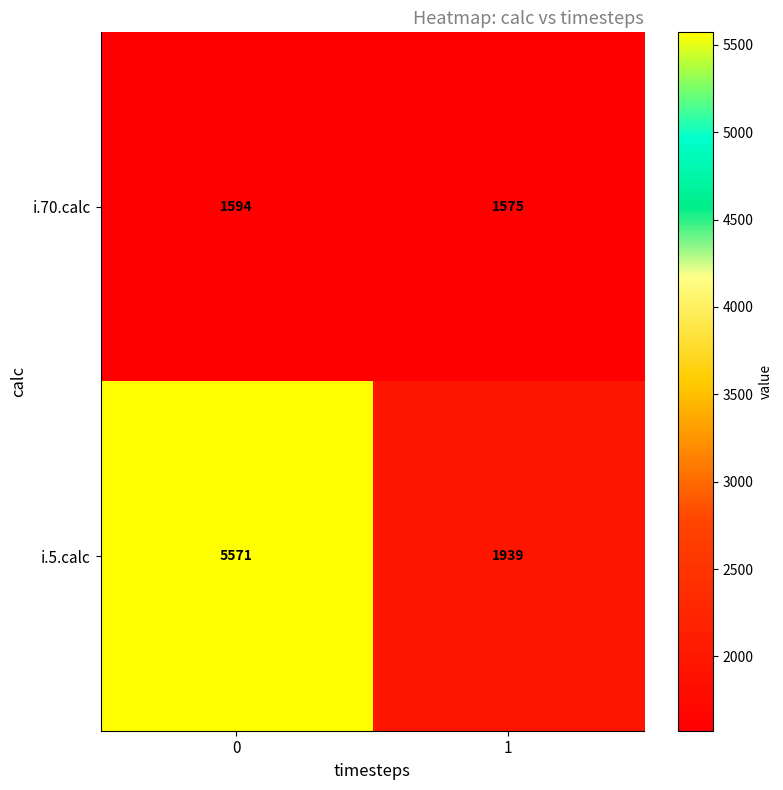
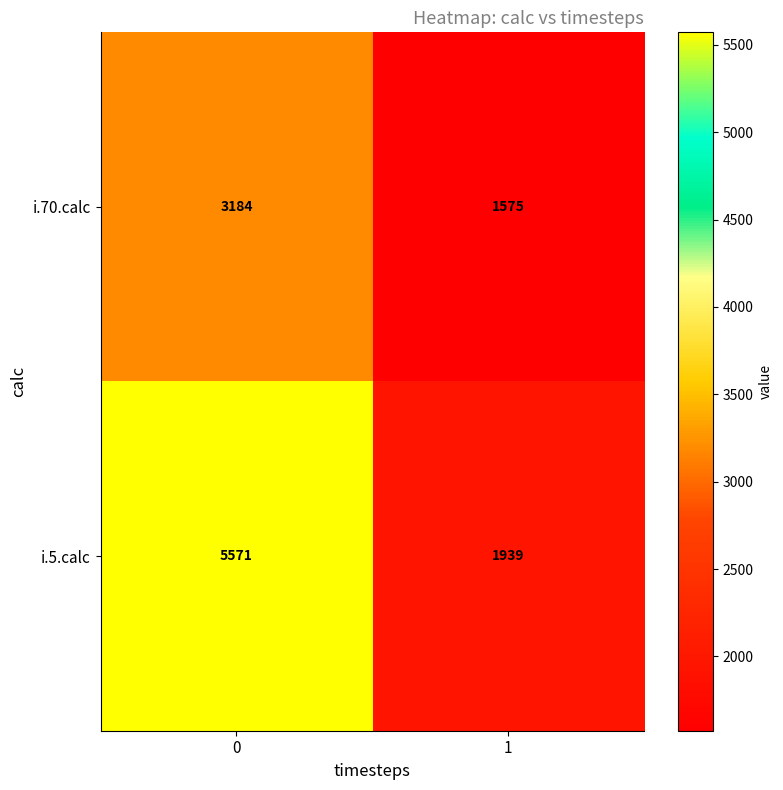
  {
    "i.70.calc": {
-     "0": 1594,
+     "0": 3184,
      "1": 1575
    },
    "i.5.calc": {
      "0": 5571,
      "1": 1939
    }
  }
